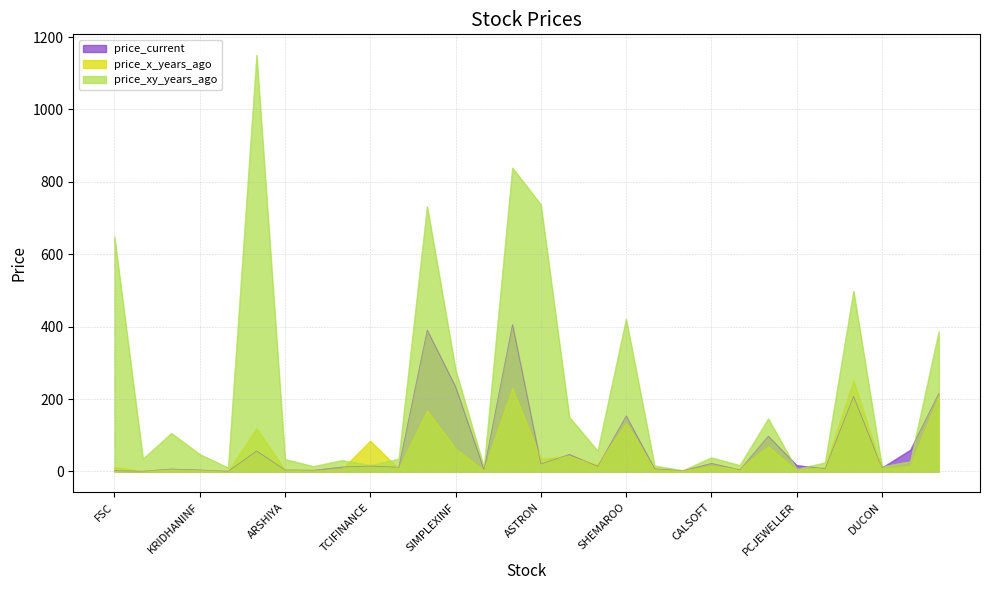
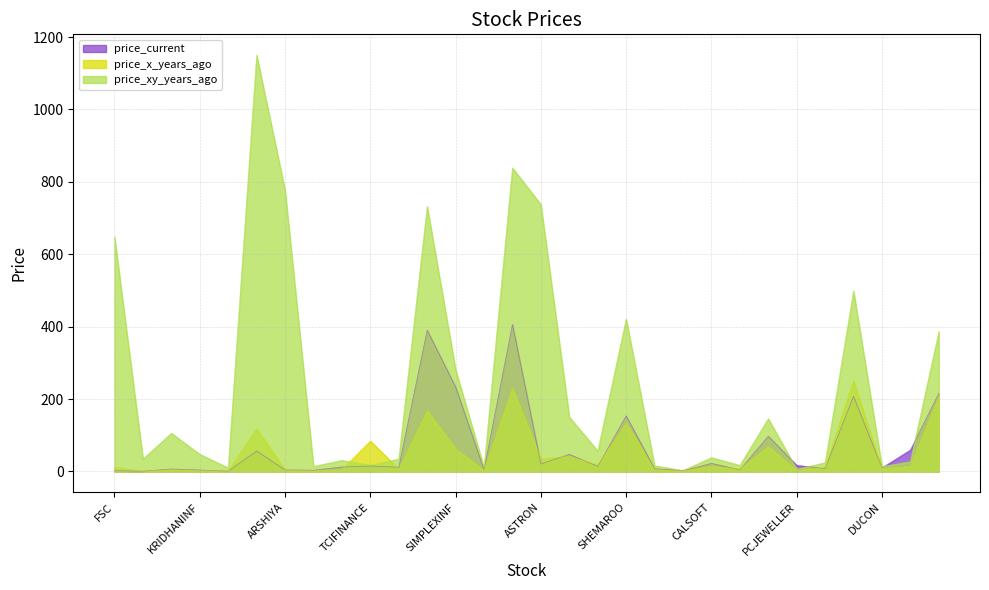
  {
    "price_current": {
      "FSC": 0,
      "SIMPLEXINF": 230,
      "ASTRON": 20,
      "SHEMAROO": 150,
      "CALSOFT": 20,
      "PCJEWELLER": 20
    },
    "price_x_years_ago": {
      "FSC": 10,
      "TCIFINANCE": 80,
      "SIMPLEXINF": 60,
      "ASTRON": 30,
      "SHEMAROO": 130,
      "CALSOFT": 10
    },
    "price_xy_years_ago": {
      "FSC": 650,
      "KRIDHANINF": 50,
-     "ARSHIYA": 30,
+     "ARSHIYA": 780,
      "SIMPLEXINF": 280,
      "ASTRON": 740,
      "SHEMAROO": 420,
      "CALSOFT": 40
    }
  }
